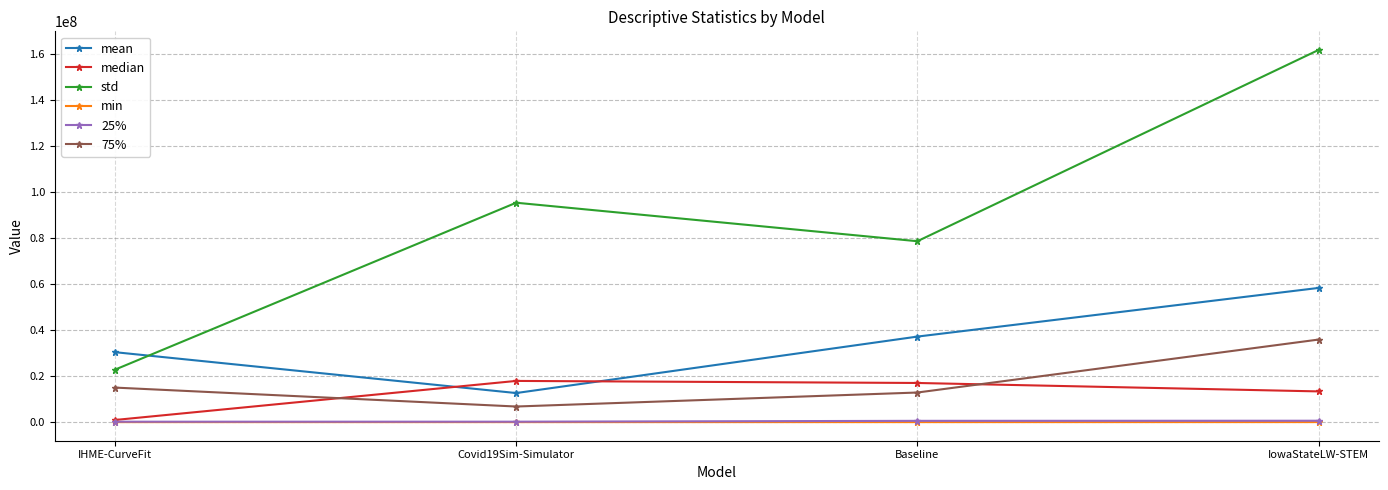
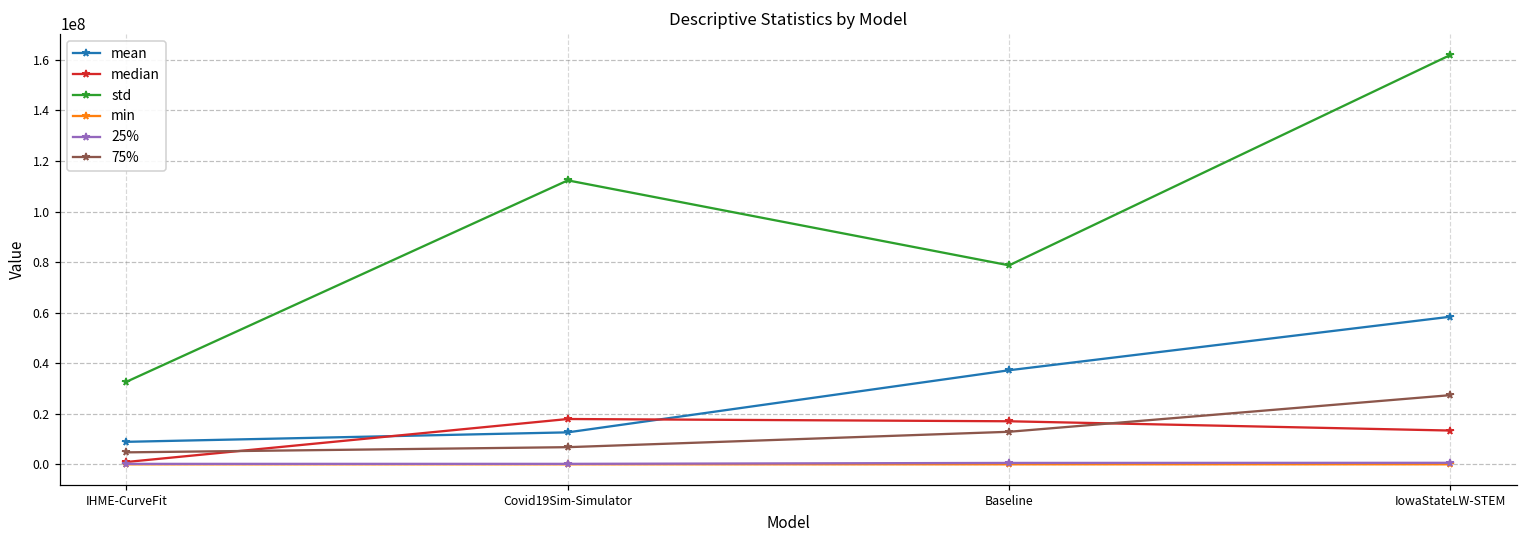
  {
    "mean": {
-     "IHME-CurveFit": 30000000,
+     "IHME-CurveFit": 9000000,
      "Covid19Sim-Simulator": 13000000,
      "Baseline": 37000000,
      "IowaStateLW-STEM": 58000000
    },
    "median": {
      "Covid19Sim-Simulator": 18000000,
      "Baseline": 17000000,
      "IowaStateLW-STEM": 13000000
    },
    "std": {
-     "IHME-CurveFit": 23000000,
-     "Covid19Sim-Simulator": 95000000,
+     "IHME-CurveFit": 33000000,
+     "Covid19Sim-Simulator": 112000000,
      "Baseline": 79000000,
      "IowaStateLW-STEM": 162000000
    },
    "75%": {
-     "IHME-CurveFit": 15000000,
+     "IHME-CurveFit": 5000000,
      "Covid19Sim-Simulator": 7000000,
      "Baseline": 13000000,
-     "IowaStateLW-STEM": 36000000
+     "IowaStateLW-STEM": 27000000
    }
  }
